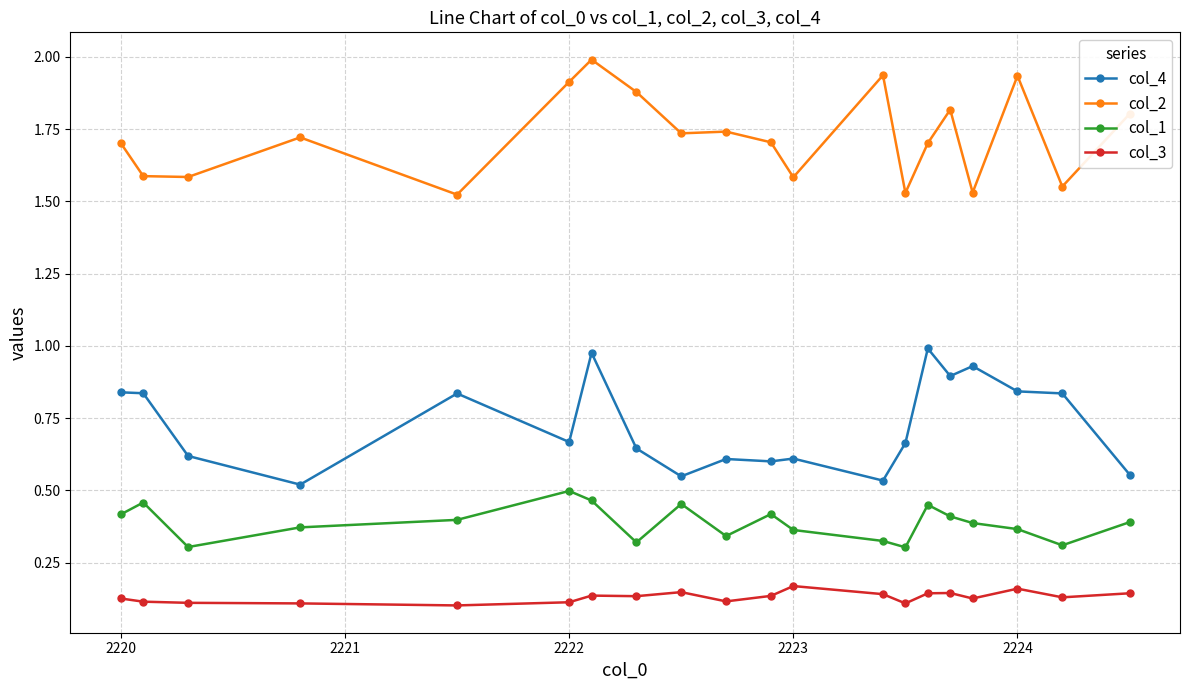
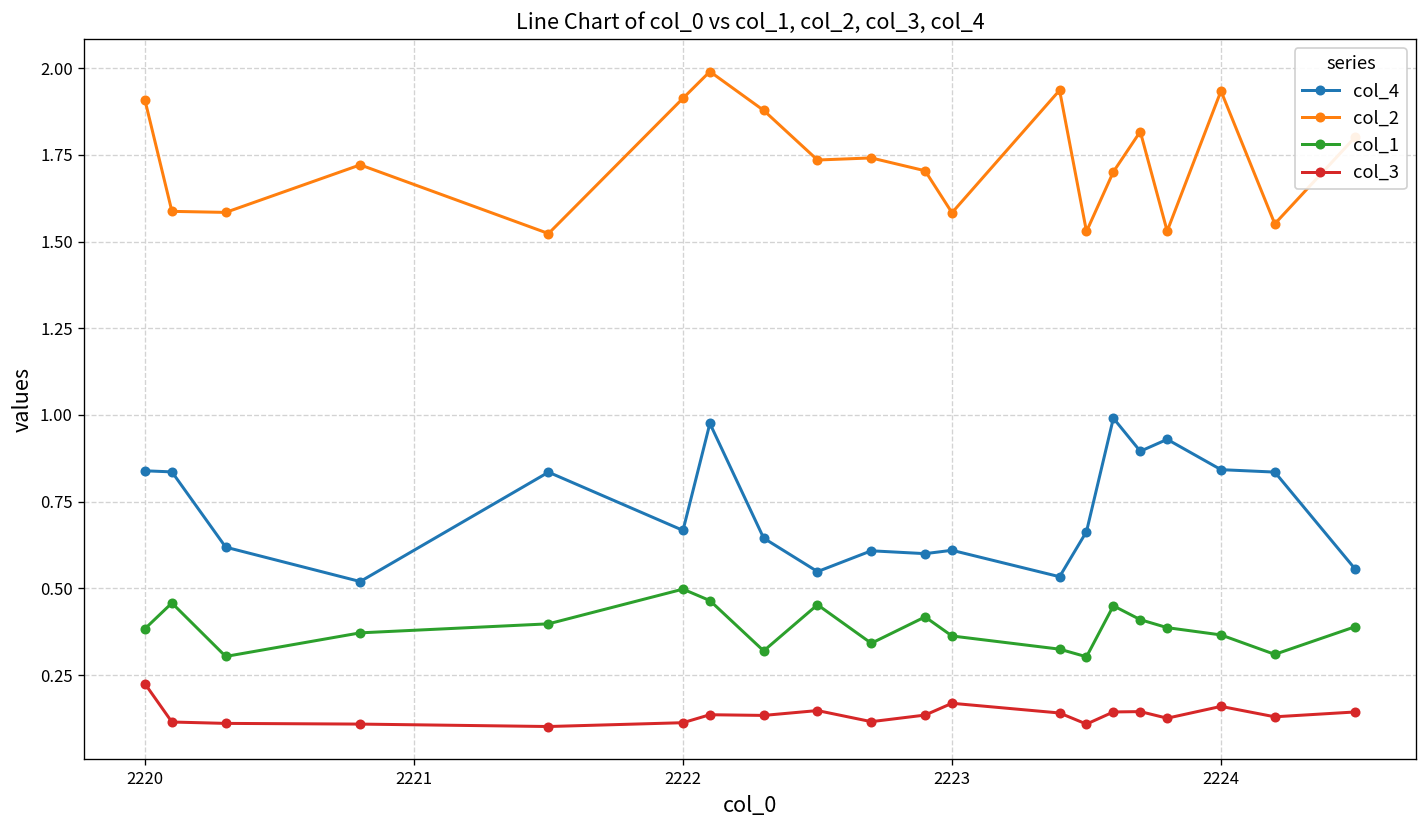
  {
    "col_4": {
      "2220": 0.84,
      "2222": 0.67,
      "2223": 0.61,
      "2224": 0.84
    },
    "col_2": {
-     "2220": 1.70,
+     "2220": 1.91,
      "2222": 1.91,
      "2223": 1.58,
      "2224": 1.93
    },
    "col_1": {
-     "2220": 0.42,
+     "2220": 0.38,
      "2222": 0.50,
      "2223": 0.36,
      "2224": 0.37
    },
    "col_3": {
-     "2220": 0.13,
+     "2220": 0.23,
      "2222": 0.11,
      "2223": 0.17,
      "2224": 0.16
    }
  }
